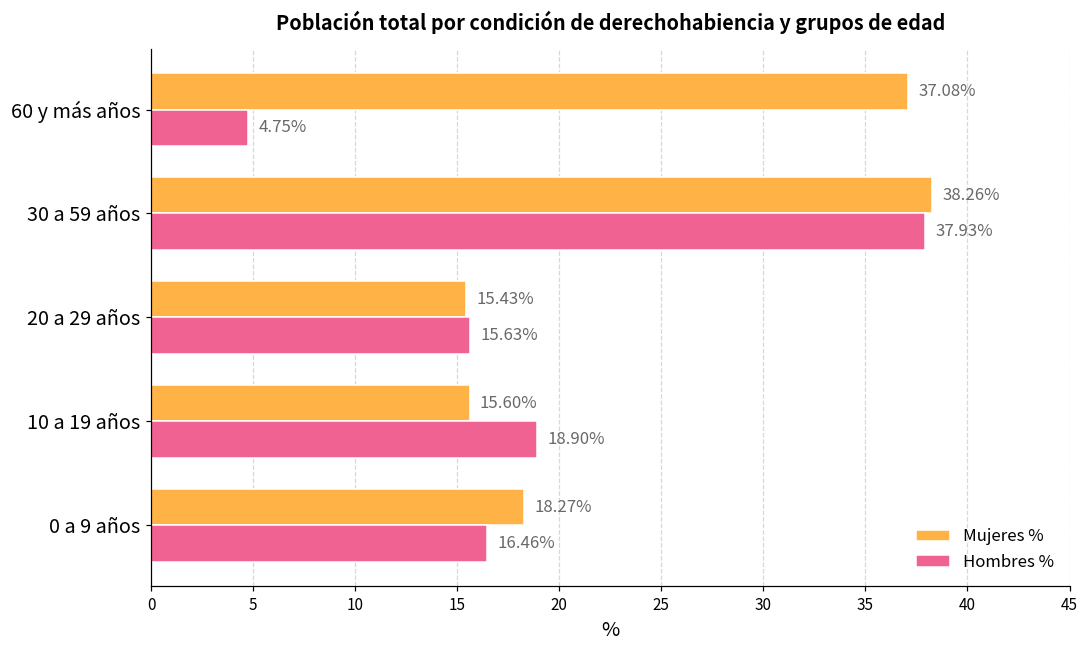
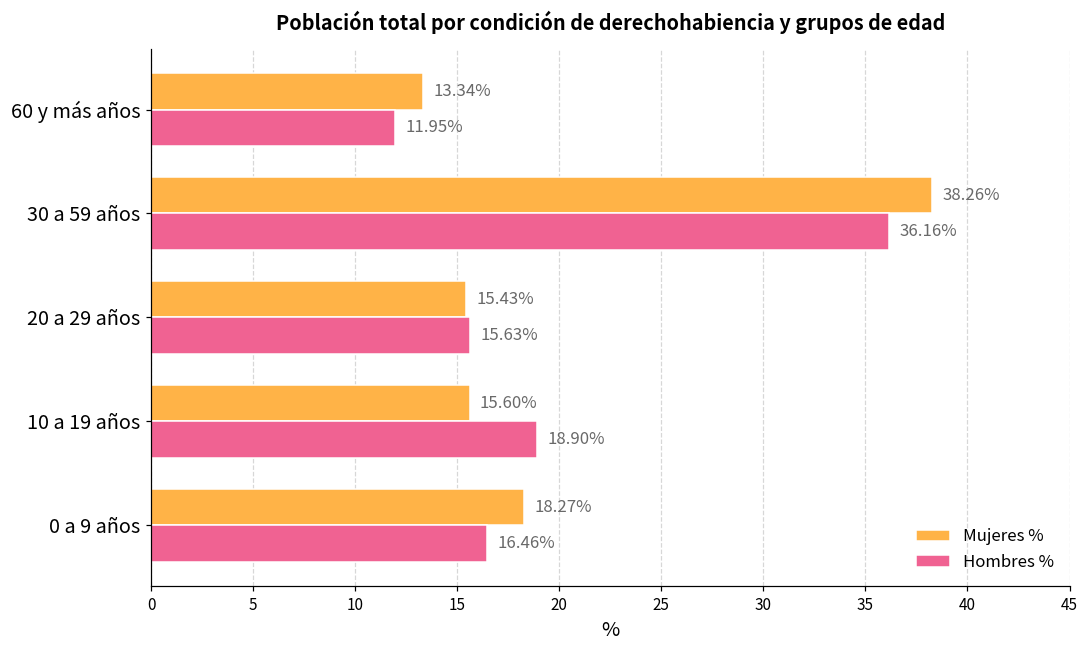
  {
    "Mujeres %": {
-     "60 y más años": "37.08%",
+     "60 y más años": "13.34%",
      "30 a 59 años": "38.26%",
      "20 a 29 años": "15.43%",
      "10 a 19 años": "15.60%",
      "0 a 9 años": "18.27%"
    },
    "Hombres %": {
-     "60 y más años": "4.75%",
-     "30 a 59 años": "37.93%",
+     "60 y más años": "11.95%",
+     "30 a 59 años": "36.16%",
      "20 a 29 años": "15.63%",
      "10 a 19 años": "18.90%",
      "0 a 9 años": "16.46%"
    }
  }
